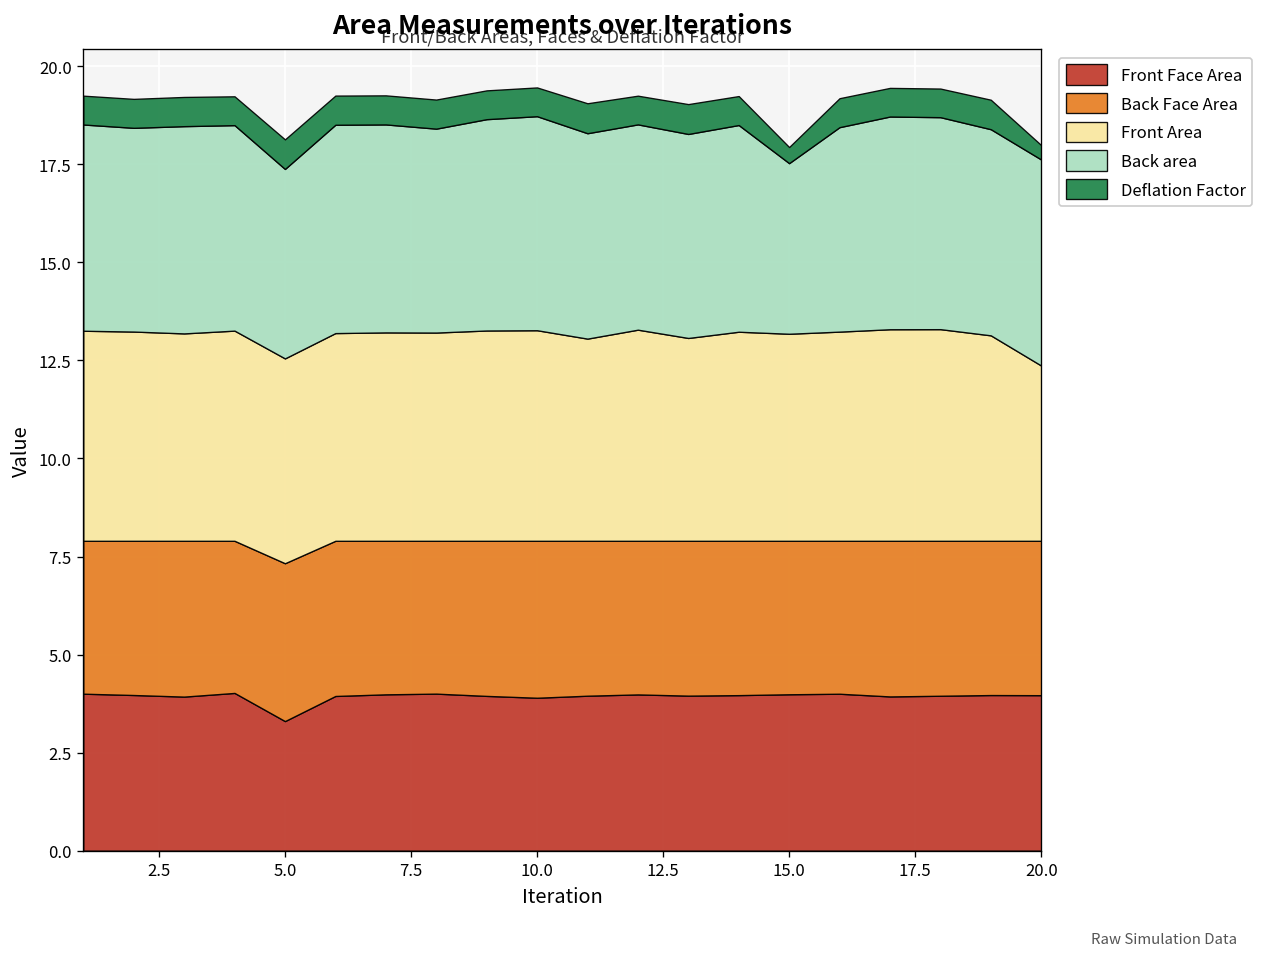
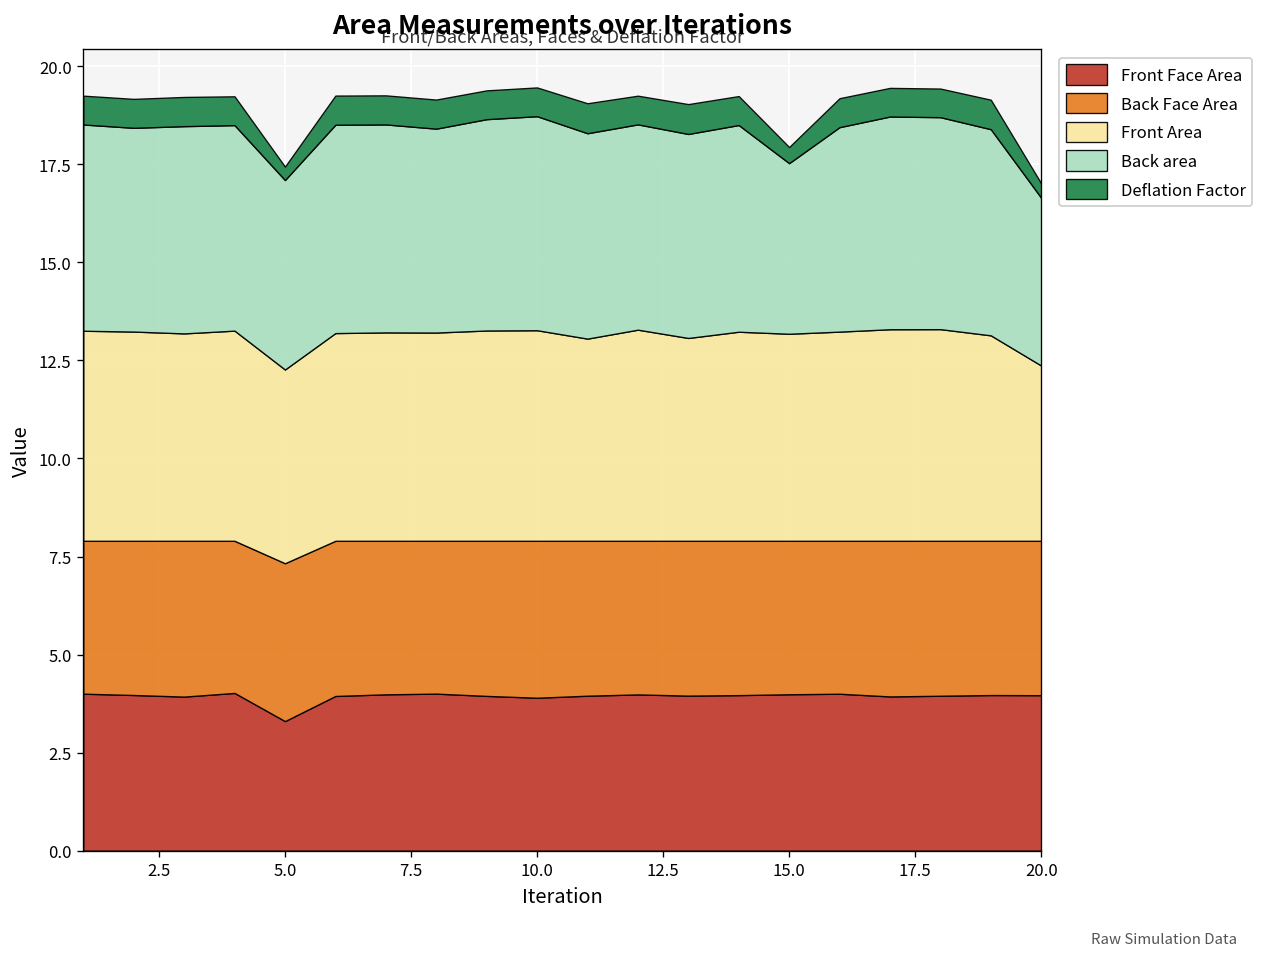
  {
    "Front Face Area": {
      "5.0": 3.3,
      "10.0": 3.9,
      "15.0": 4.0,
      "20.0": 4.0
    },
    "Back Face Area": {
      "5.0": 4.0,
      "10.0": 4.0,
      "15.0": 3.9,
      "20.0": 3.9
    },
    "Front Area": {
-     "5.0": 5.2,
+     "5.0": 4.9,
      "10.0": 5.4,
      "15.0": 5.3,
      "20.0": 4.5
    },
    "Back area": {
      "5.0": 4.8,
      "10.0": 5.5,
      "15.0": 4.3,
-     "20.0": 5.3
+     "20.0": 4.3
    },
    "Deflation Factor": {
-     "5.0": 0.8,
+     "5.0": 0.3,
      "10.0": 0.7,
      "15.0": 0.4,
      "20.0": 0.4
    }
  }
